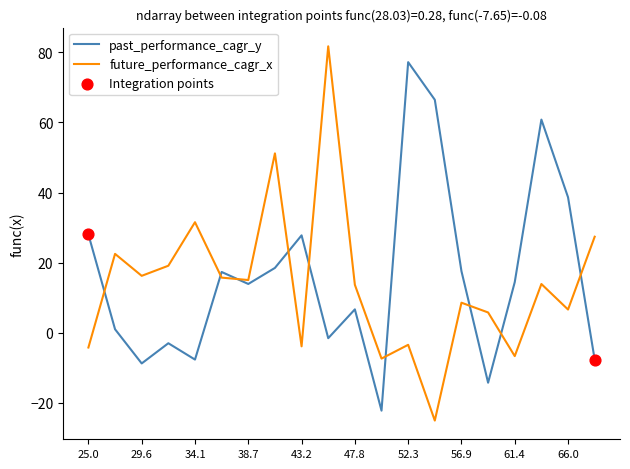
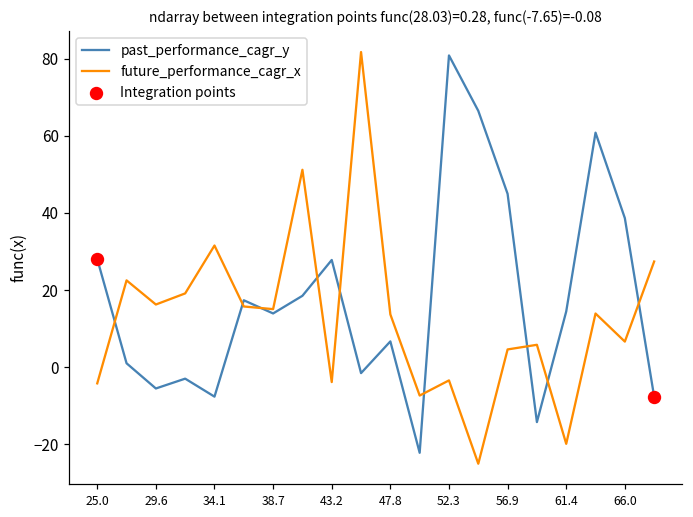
  {
    "past_performance_cagr_y": {
-     "29.6": -9,
+     "29.6": -6,
      "34.1": -8,
      "38.7": 14,
      "43.2": 28,
      "47.8": 7,
-     "52.3": 77,
-     "56.9": 18,
+     "52.3": 81,
+     "56.9": 45,
      "61.4": 14,
      "66.0": 39
    },
    "future_performance_cagr_x": {
      "25.0": -4,
      "29.6": 16,
      "34.1": 32,
      "38.7": 15,
      "43.2": -4,
      "47.8": 14,
      "52.3": -3,
-     "56.9": 9,
-     "61.4": -7,
+     "56.9": 5,
+     "61.4": -20,
      "66.0": 7
    }
  }
